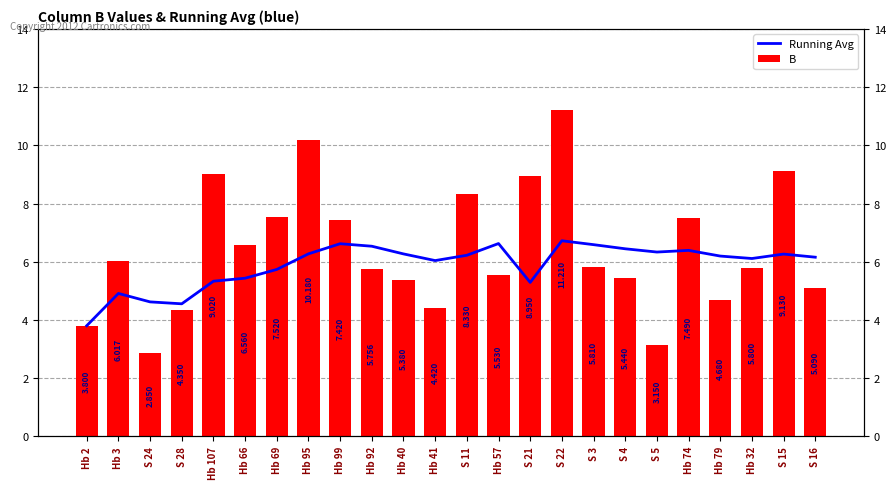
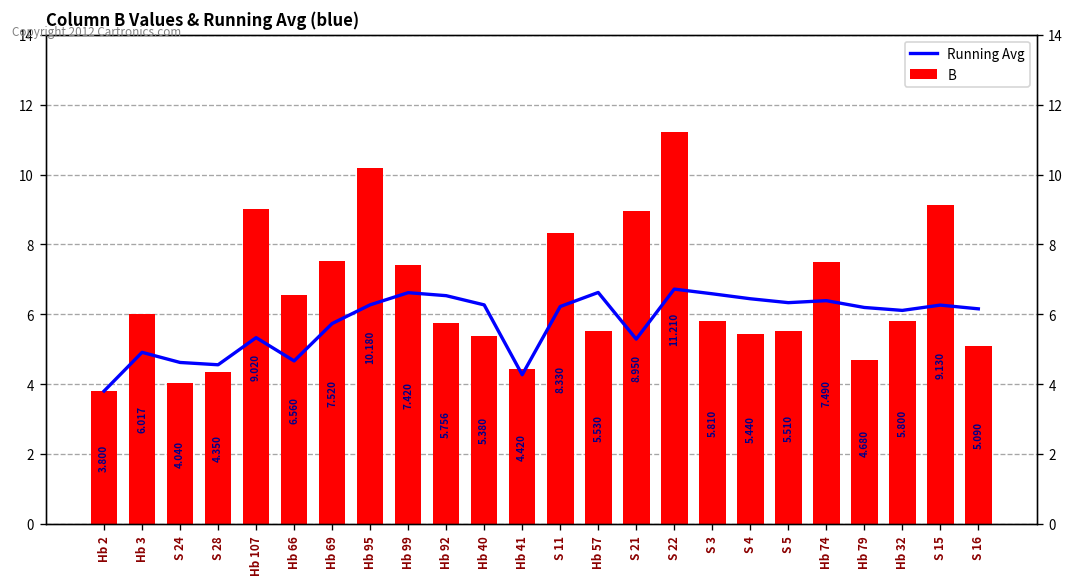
  {
    "Running Avg": {
      "Hb 2": 3.8,
      "Hb 3": 4.9,
      "S 24": 4.6,
      "S 28": 4.6,
      "Hb 107": 5.3,
-     "Hb 66": 5.4,
+     "Hb 66": 4.7,
      "Hb 69": 5.7,
      "Hb 95": 6.3,
      "Hb 99": 6.6,
      "Hb 92": 6.5,
      "Hb 40": 6.3,
-     "Hb 41": 6.0,
+     "Hb 41": 4.3,
      "S 11": 6.2,
      "Hb 57": 6.6,
      "S 21": 5.3,
      "S 22": 6.7,
      "S 3": 6.6,
      "S 4": 6.4,
      "S 5": 6.3,
      "Hb 74": 6.4,
      "Hb 79": 6.2,
      "Hb 32": 6.1,
      "S 15": 6.3,
      "S 16": 6.2
    },
    "B": {
      "Hb 2": 3.800,
      "Hb 3": 6.017,
-     "S 24": 2.850,
+     "S 24": 4.040,
      "S 28": 4.350,
      "Hb 107": 9.020,
      "Hb 66": 6.560,
      "Hb 69": 7.520,
      "Hb 95": 10.180,
      "Hb 99": 7.420,
      "Hb 92": 5.756,
      "Hb 40": 5.380,
      "Hb 41": 4.420,
      "S 11": 8.330,
      "Hb 57": 5.530,
      "S 21": 8.950,
      "S 22": 11.210,
      "S 3": 5.810,
      "S 4": 5.440,
-     "S 5": 3.150,
+     "S 5": 5.510,
      "Hb 74": 7.490,
      "Hb 79": 4.680,
      "Hb 32": 5.800,
      "S 15": 9.130,
      "S 16": 5.090
    }
  }
